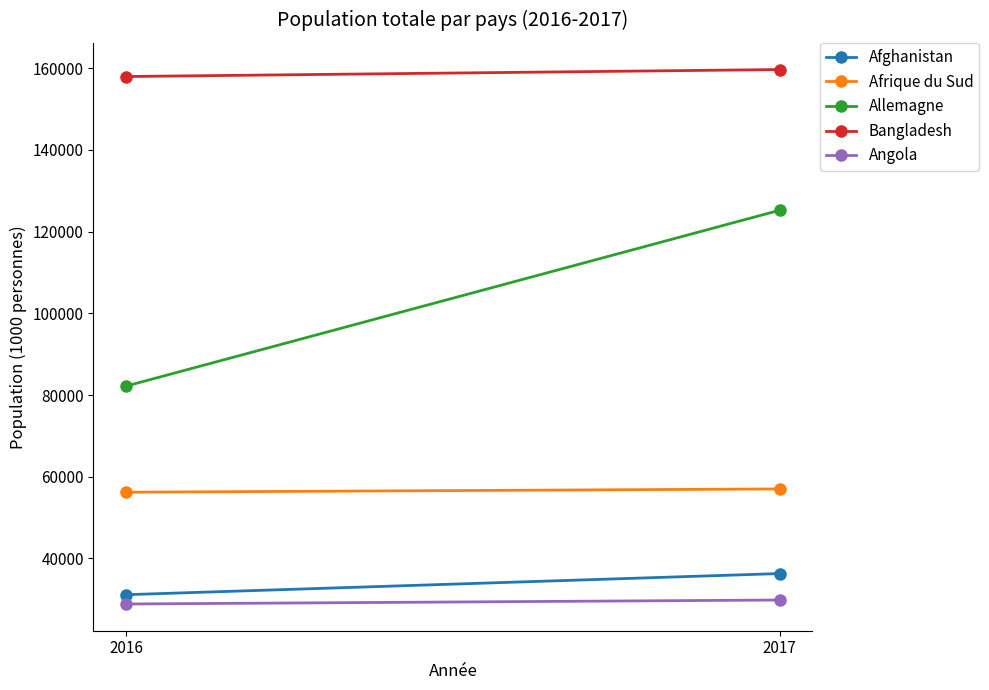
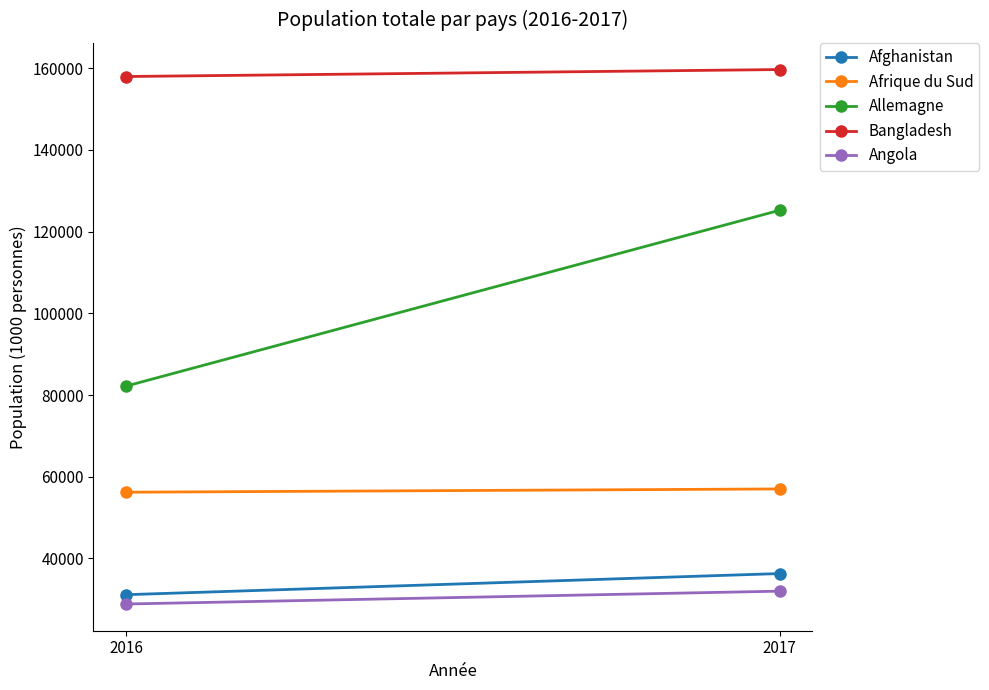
  {
    "Afghanistan": {
      "2016": 31000,
      "2017": 36000
    },
    "Afrique du Sud": {
      "2016": 56000,
      "2017": 57000
    },
    "Allemagne": {
      "2016": 82000,
      "2017": 125000
    },
    "Bangladesh": {
      "2016": 158000,
      "2017": 160000
    },
    "Angola": {
      "2016": 29000,
-     "2017": 30000
+     "2017": 32000
    }
  }
